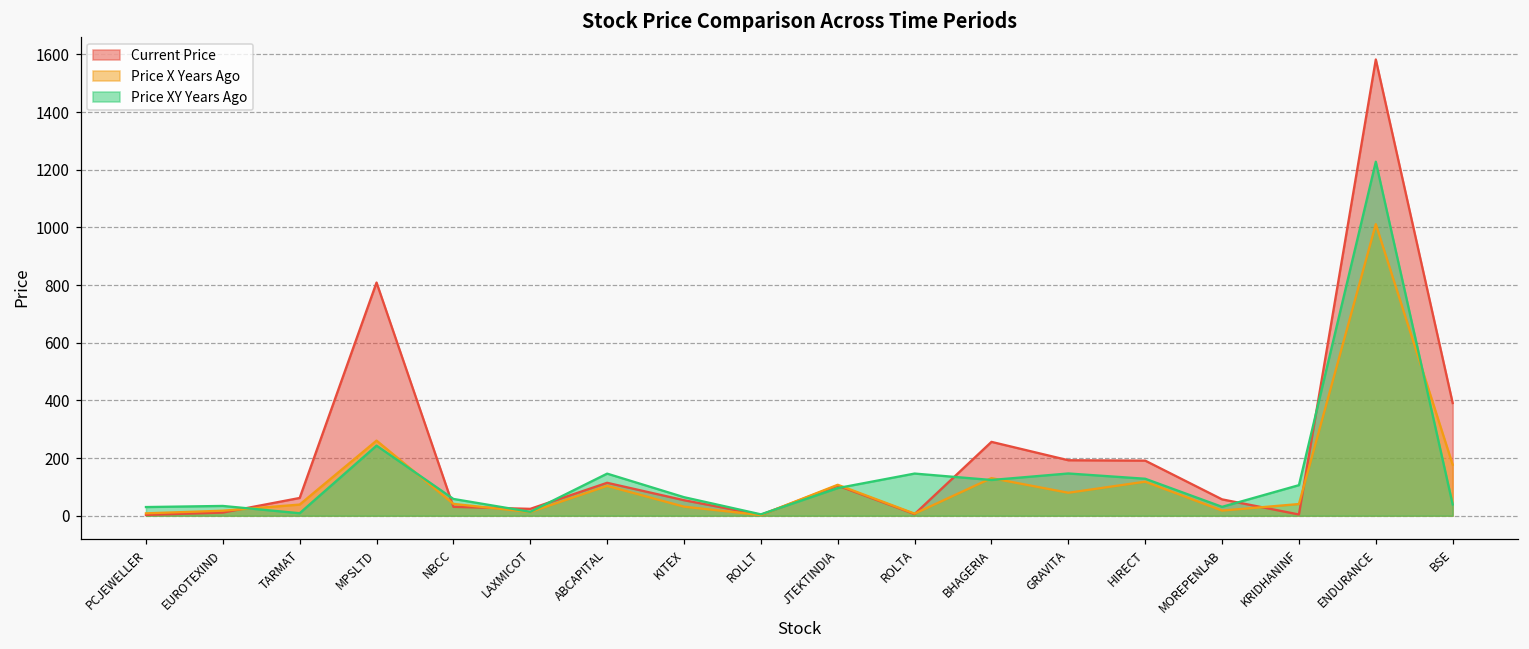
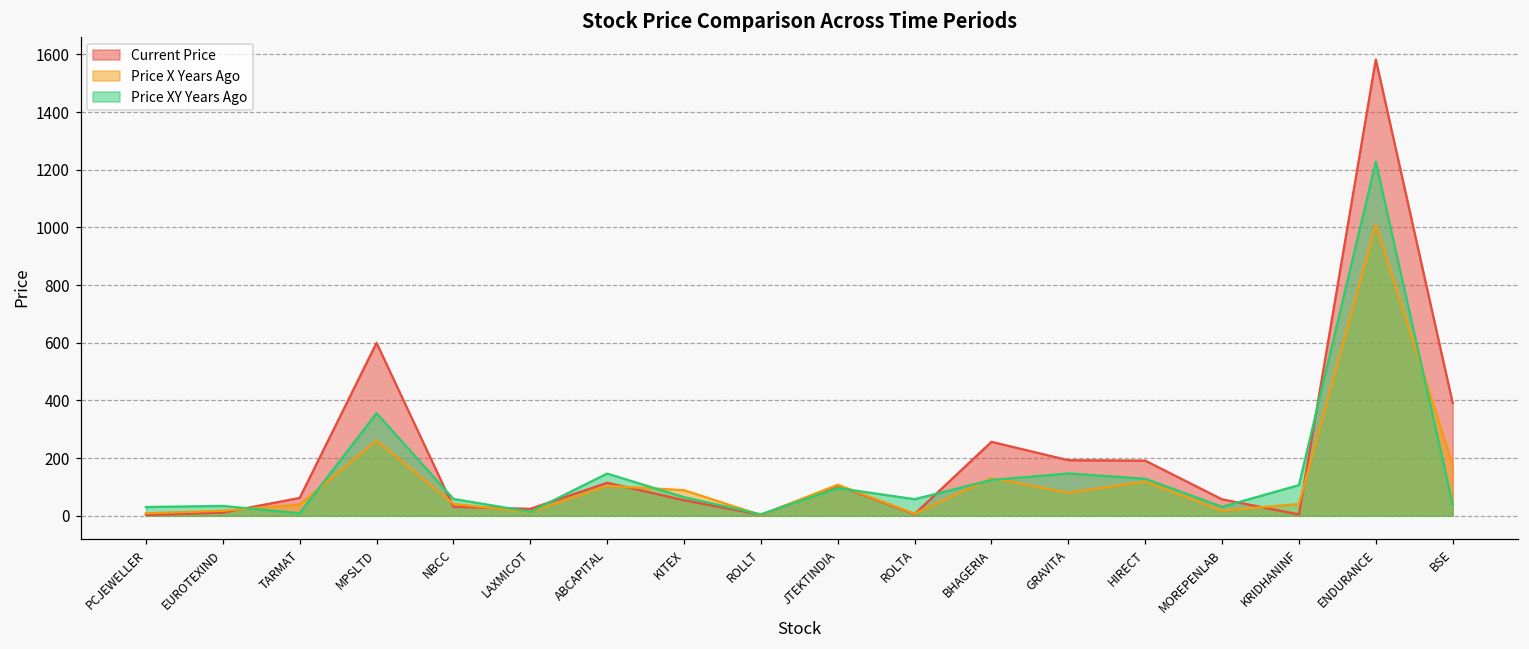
  {
    "Current Price": {
      "TARMAT": 60,
-     "MPSLTD": 810,
+     "MPSLTD": 600,
      "NBCC": 30,
      "LAXMICOT": 20,
      "ABCAPITAL": 110,
      "KITEX": 50,
      "BHAGERIA": 260,
      "GRAVITA": 190,
      "HIRECT": 190,
      "MOREPENLAB": 60,
      "KRIDHANINF": 0,
      "ENDURANCE": 1580,
      "BSE": 390
    },
    "Price X Years Ago": {
      "TARMAT": 40,
      "MPSLTD": 260,
      "NBCC": 40,
      "ABCAPITAL": 100,
-     "KITEX": 30,
+     "KITEX": 90,
      "GRAVITA": 80,
      "HIRECT": 120,
      "MOREPENLAB": 20,
      "KRIDHANINF": 40,
      "ENDURANCE": 1010,
      "BSE": 180
    },
    "Price XY Years Ago": {
      "PCJEWELLER": 30,
      "EUROTEXIND": 30,
      "TARMAT": 10,
-     "MPSLTD": 240,
+     "MPSLTD": 360,
      "NBCC": 60,
      "ABCAPITAL": 150,
      "KITEX": 60,
-     "ROLTA": 150,
+     "ROLTA": 60,
      "GRAVITA": 150,
      "HIRECT": 130,
      "MOREPENLAB": 30,
      "KRIDHANINF": 110,
      "ENDURANCE": 1230,
      "BSE": 40
    }
  }
